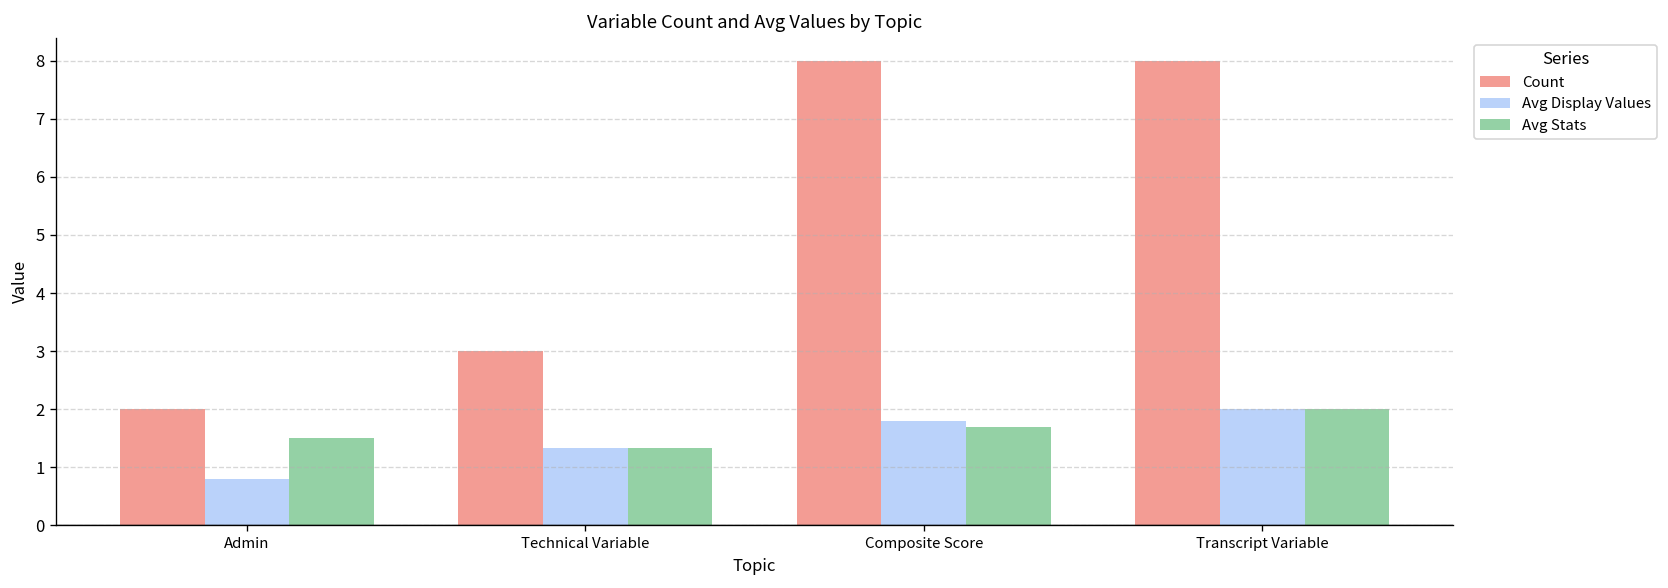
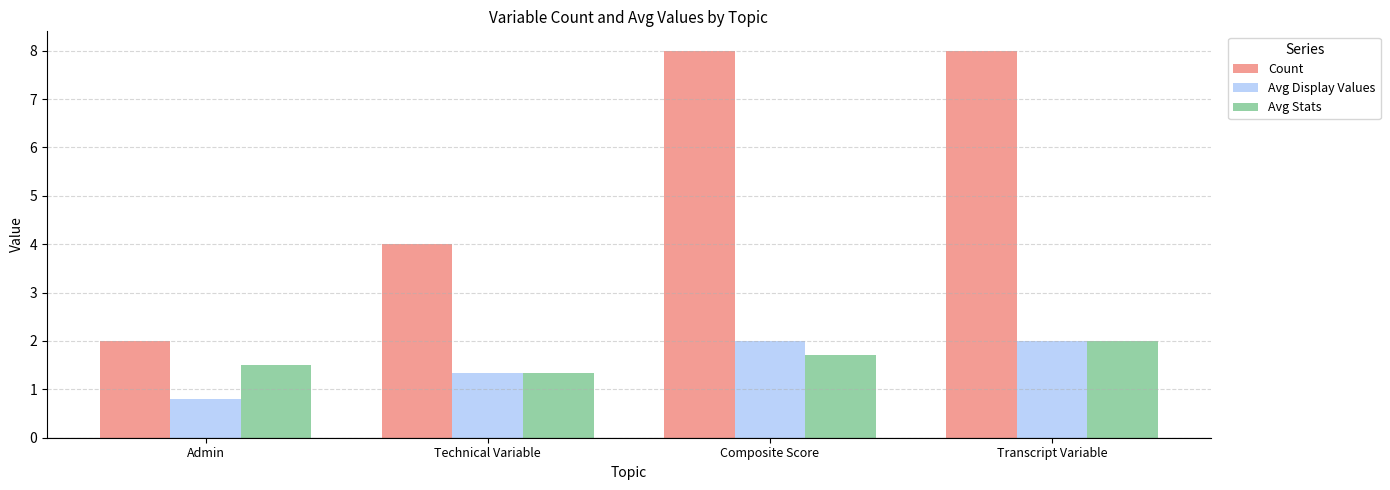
  {
    "Count": {
      "Admin": 2,
-     "Technical Variable": 3,
+     "Technical Variable": 4,
      "Composite Score": 8,
      "Transcript Variable": 8
    },
    "Avg Display Values": {
      "Admin": 0.8,
      "Technical Variable": 1.3,
-     "Composite Score": 1.8,
+     "Composite Score": 2.0,
      "Transcript Variable": 2.0
    },
    "Avg Stats": {
      "Admin": 1.5,
      "Technical Variable": 1.3,
      "Composite Score": 1.7,
      "Transcript Variable": 2.0
    }
  }
